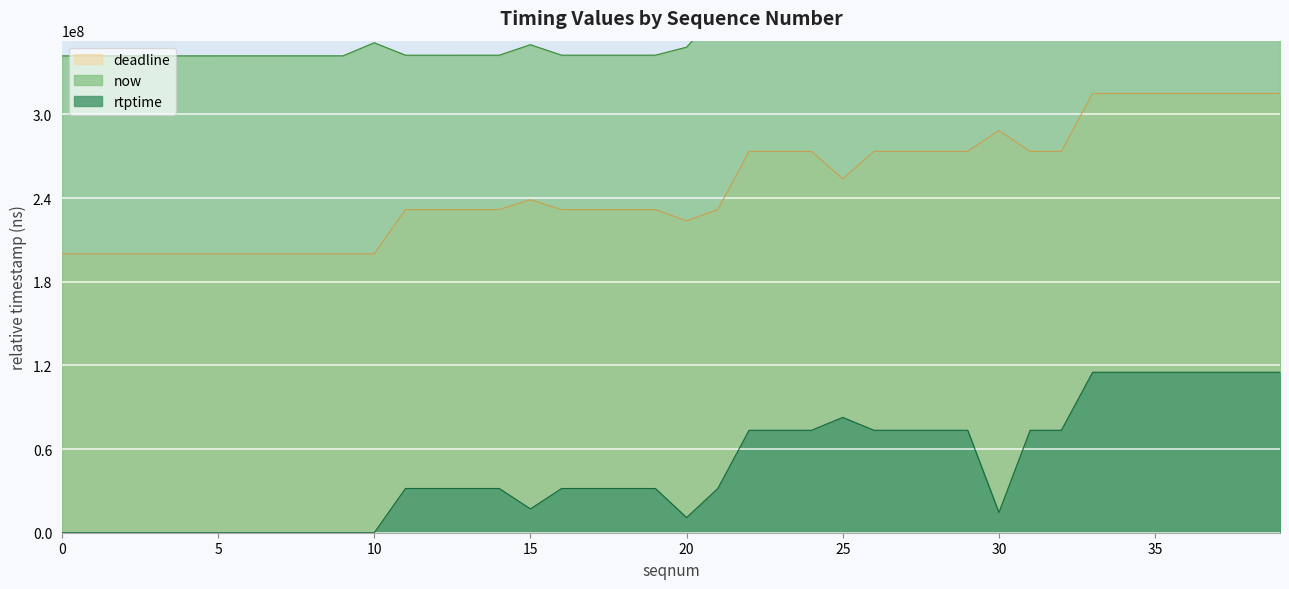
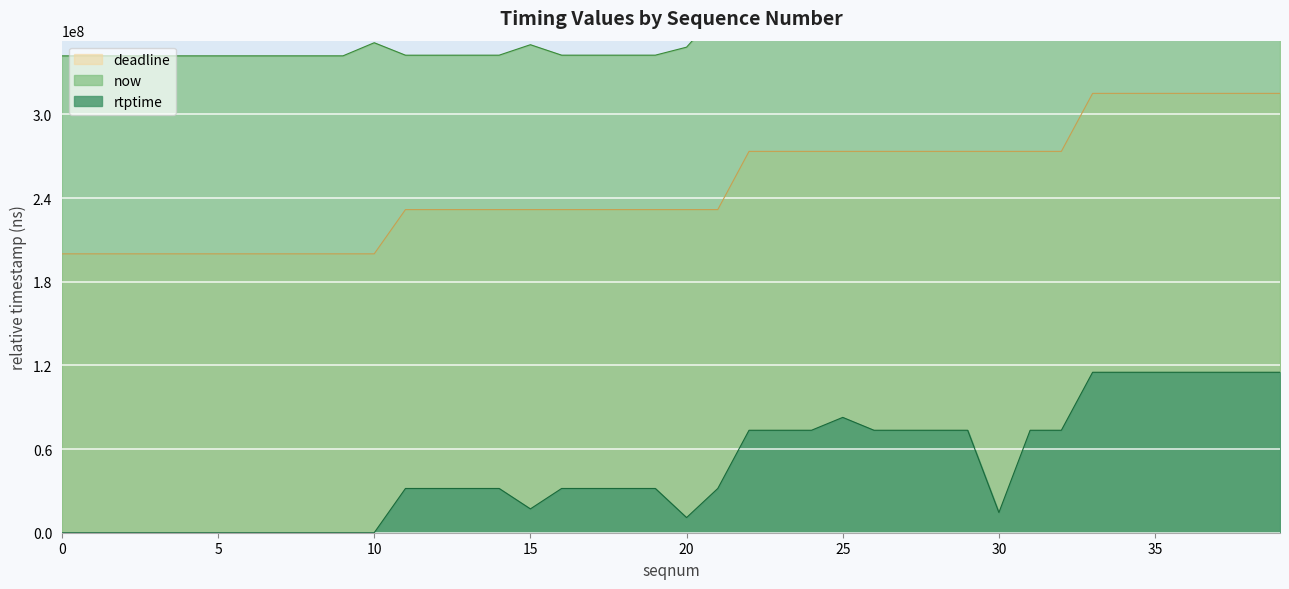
  {
    "deadline": {
      "0": 200000000,
      "5": 200000000,
      "10": 200000000,
-     "15": 239000000,
-     "20": 224000000,
-     "25": 254000000,
-     "30": 288000000,
+     "15": 232000000,
+     "20": 232000000,
+     "25": 273000000,
+     "30": 273000000,
      "35": 315000000
    },
    "now": {
      "0": 342000000,
      "5": 342000000,
      "10": 351000000,
      "15": 350000000,
      "20": 348000000
    },
    "rtptime": {
      "0": 0,
      "5": 0,
      "10": 0,
      "15": 17000000,
      "20": 11000000,
      "25": 83000000,
      "30": 14000000,
      "35": 115000000
    }
  }
